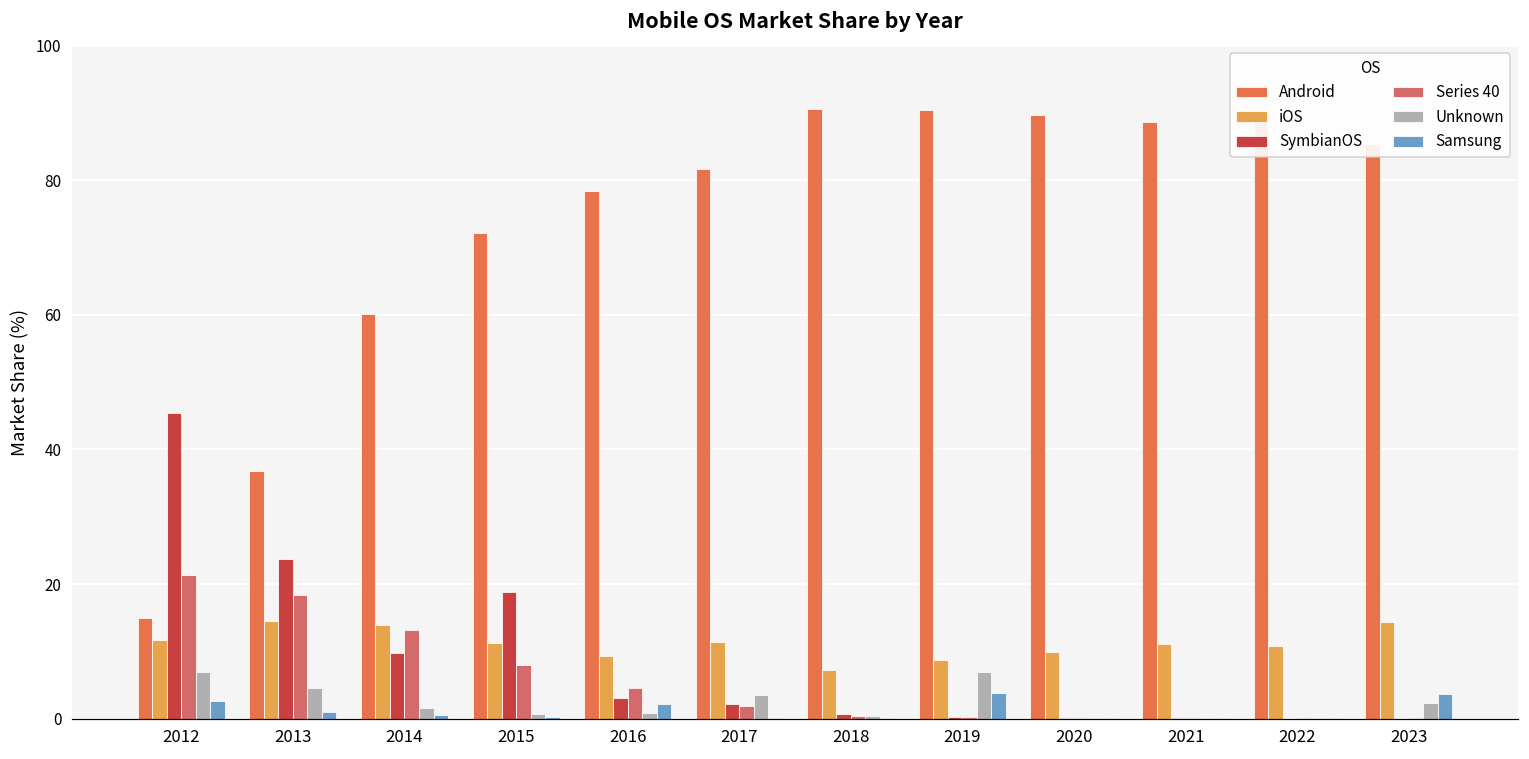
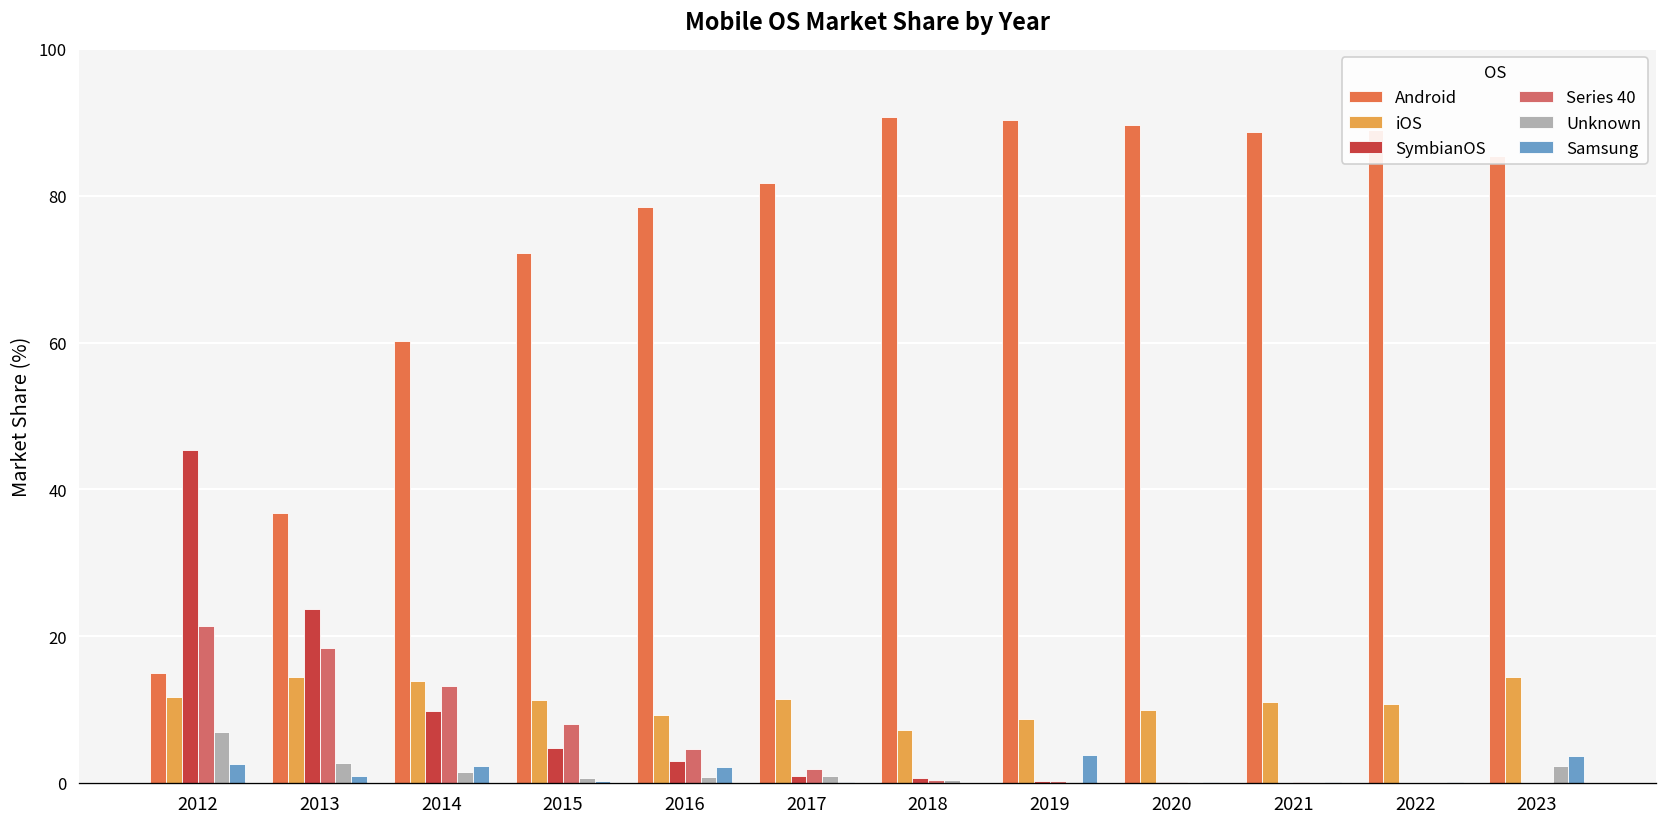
  {
    "SymbianOS": {
      "2012": 45,
      "2013": 24,
      "2014": 10,
-     "2015": 19,
+     "2015": 5,
      "2016": 3,
-     "2017": 2,
+     "2017": 1,
      "2018": 1
    },
    "Unknown": {
      "2012": 7,
-     "2013": 5,
+     "2013": 3,
      "2014": 2,
      "2015": 1,
      "2016": 1,
-     "2017": 3,
+     "2017": 1,
      "2018": 0,
-     "2019": 7,
+     "2019": 0,
      "2023": 2
    },
    "Samsung": {
      "2012": 3,
      "2013": 1,
-     "2014": 0,
+     "2014": 2,
      "2016": 2,
      "2019": 4,
      "2023": 4
    }
  }
